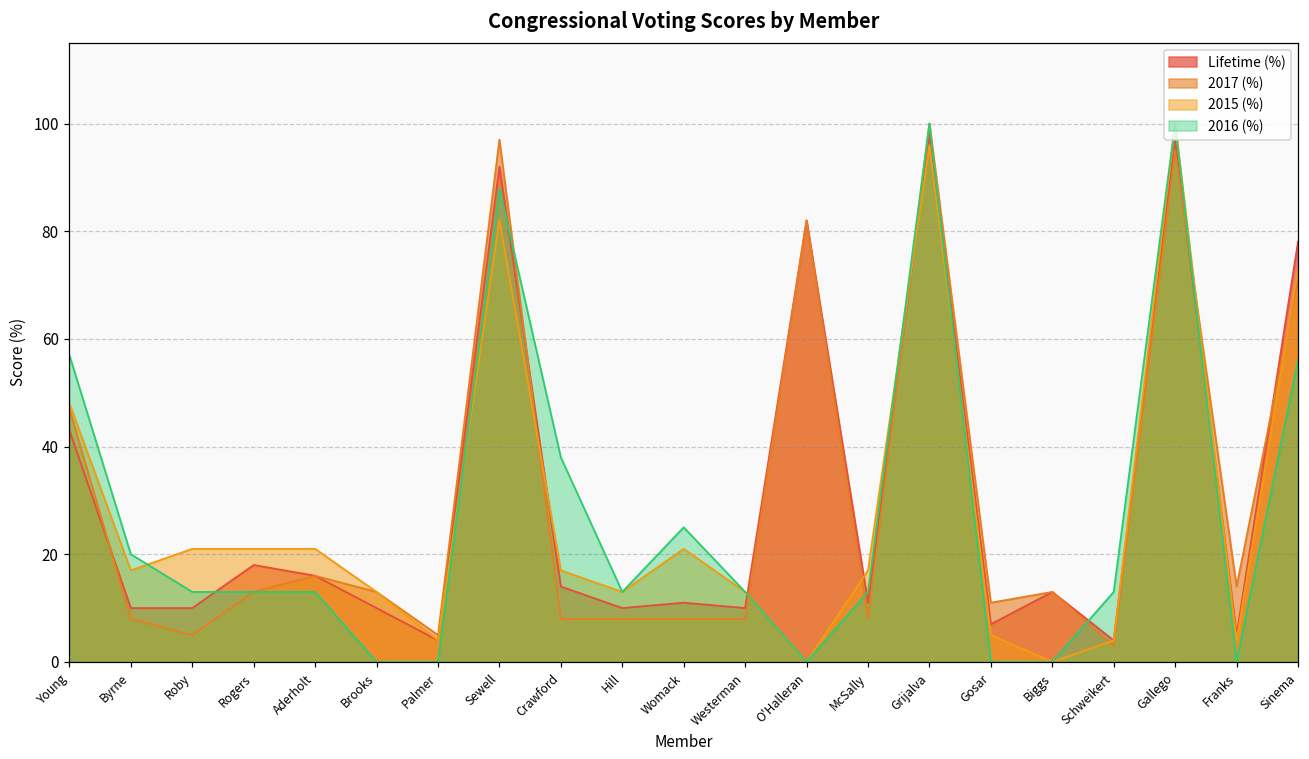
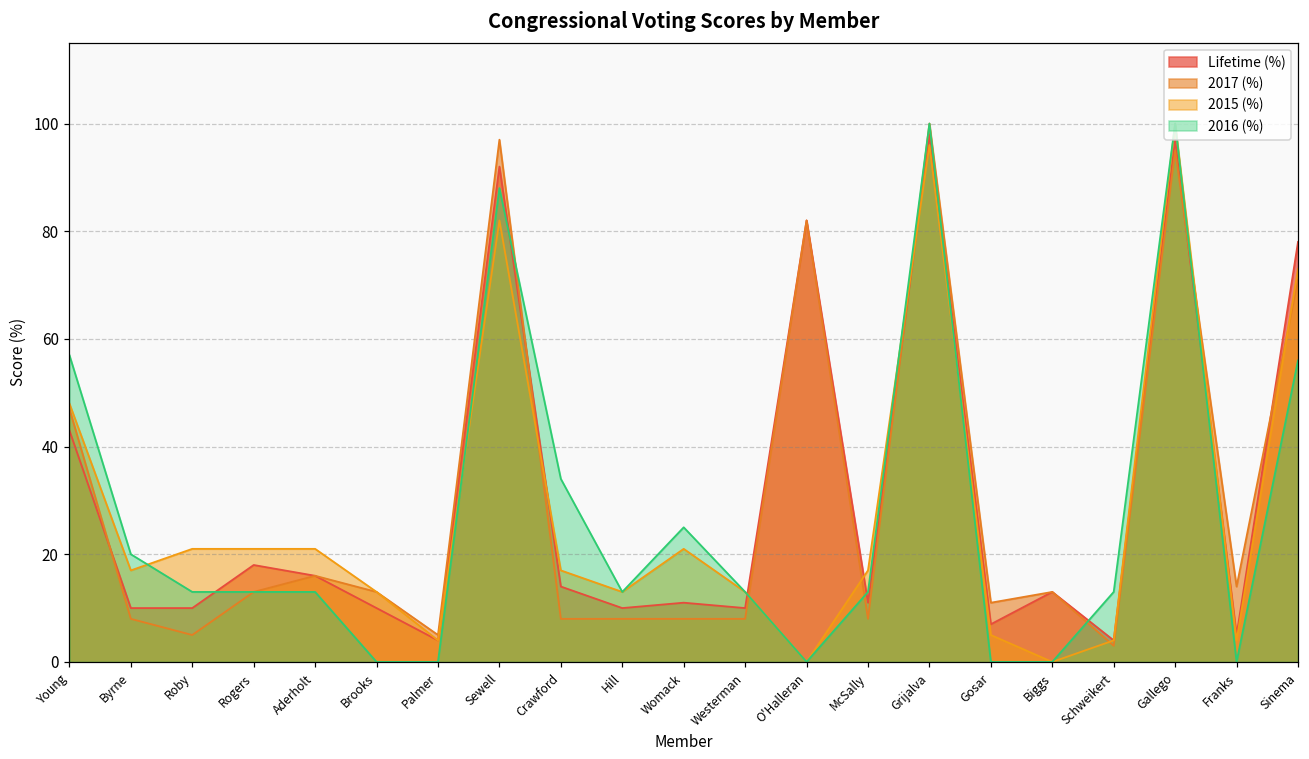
  {
    "2016 (%)": {
      "Young": 57,
      "Byrne": 20,
      "Roby": 13,
      "Aderholt": 13,
      "Brooks": 0,
      "Palmer": 0,
      "Sewell": 88,
-     "Crawford": 38,
+     "Crawford": 34,
      "Womack": 25,
      "McSally": 13,
      "Gosar": 0,
      "Schweikert": 13,
      "Franks": 0,
      "Sinema": 56
    }
  }
